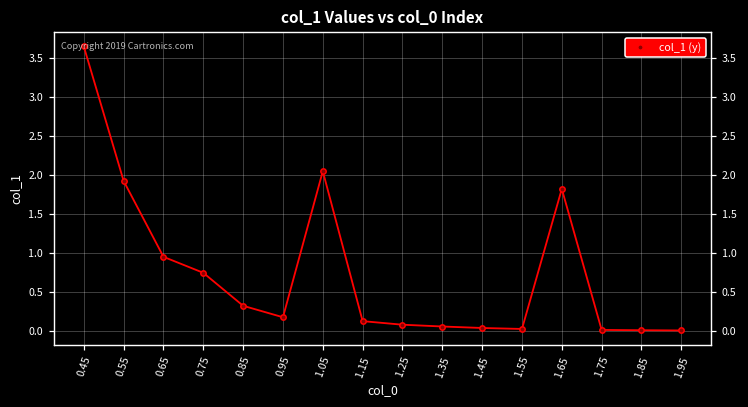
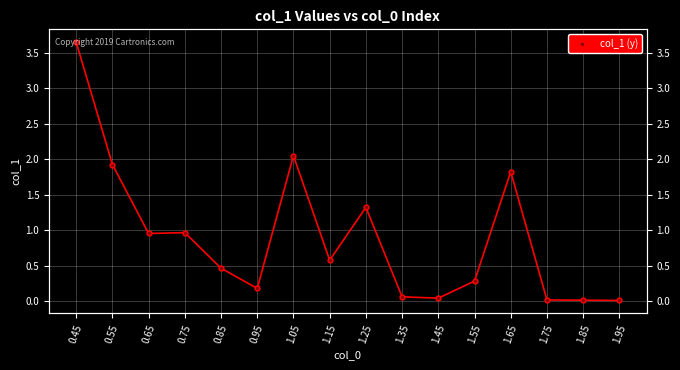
  {
    "0.55": 1.9,
    "0.65": 1.0,
-   "0.75": 0.7,
-   "0.85": 0.3,
+   "0.75": 1.0,
+   "0.85": 0.5,
    "0.95": 0.2,
    "1.05": 2.1,
-   "1.15": 0.1,
-   "1.25": 0.1,
+   "1.15": 0.6,
+   "1.25": 1.3,
    "1.35": 0.1,
    "1.45": 0.0,
-   "1.55": 0.0,
+   "1.55": 0.3,
    "1.65": 1.8,
    "1.75": 0.0,
    "1.85": 0.0,
    "1.95": 0.0
  }
